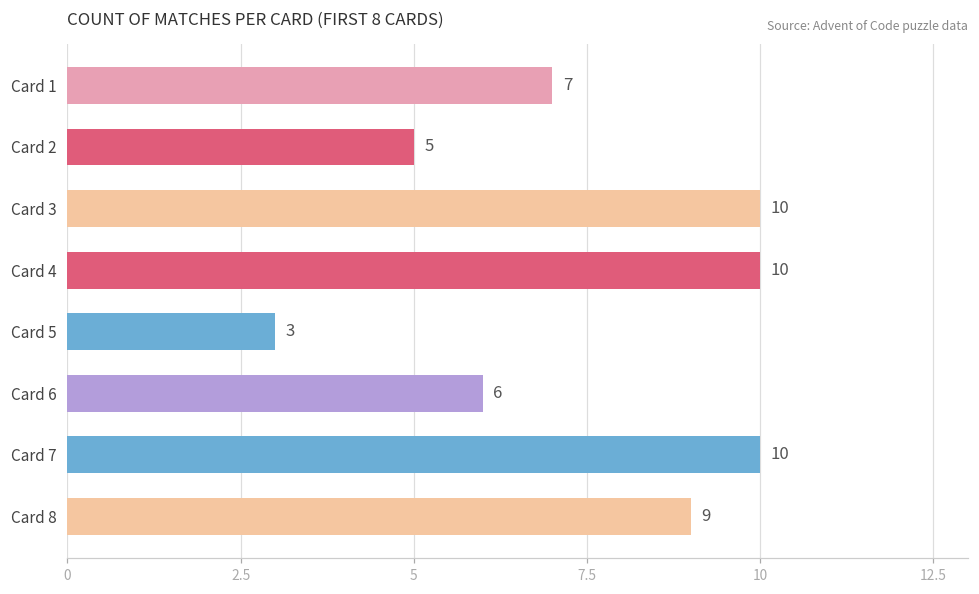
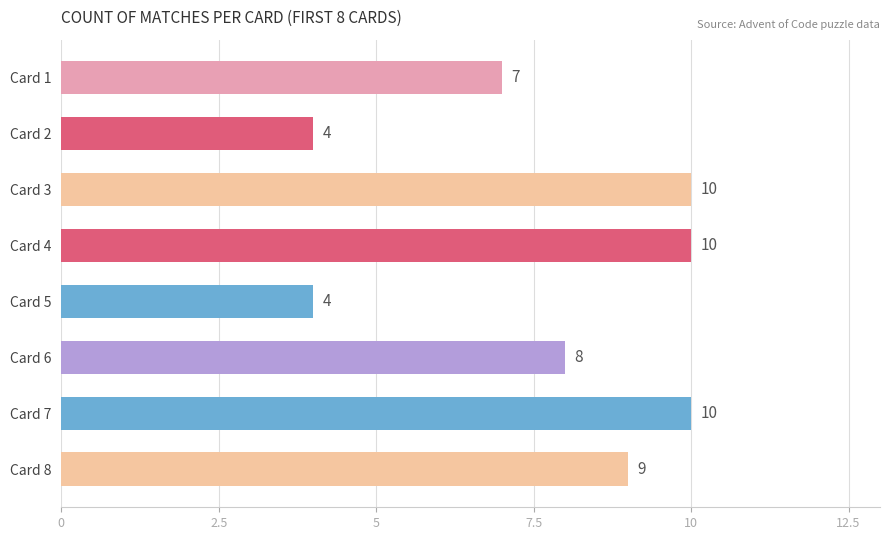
  {
    "Card 1": 7,
-   "Card 2": 5,
+   "Card 2": 4,
    "Card 3": 10,
    "Card 4": 10,
-   "Card 5": 3,
-   "Card 6": 6,
+   "Card 5": 4,
+   "Card 6": 8,
    "Card 7": 10,
    "Card 8": 9
  }
